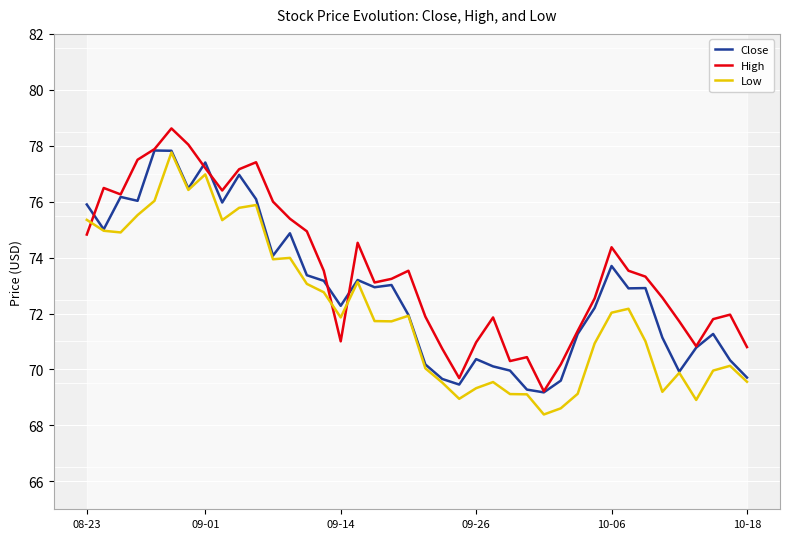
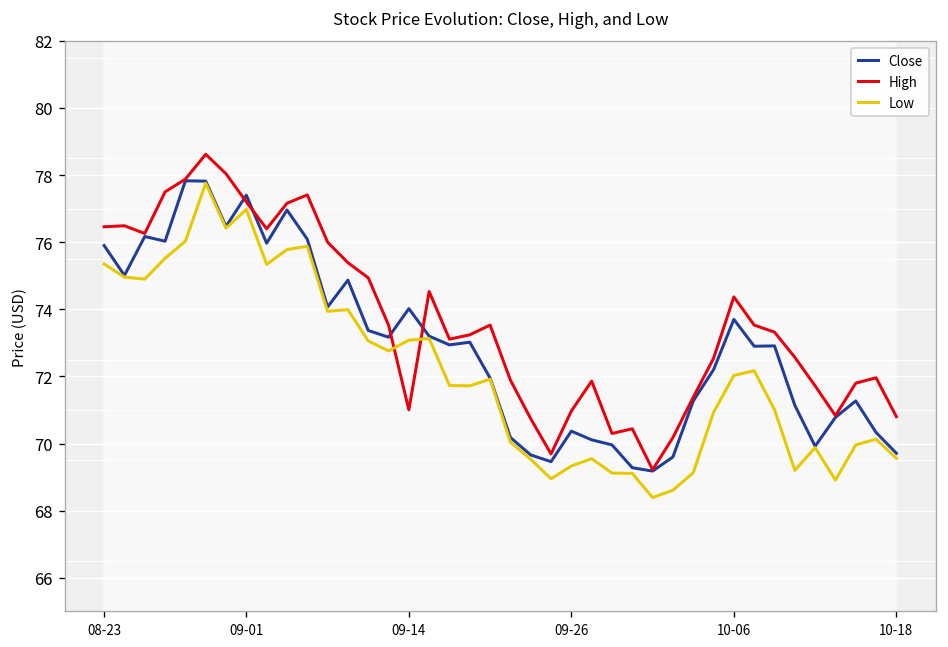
  {
    "Close": {
      "08-23": 75.9,
      "09-01": 77.4,
-     "09-14": 72.3,
+     "09-14": 74.0,
      "09-26": 70.4,
      "10-06": 73.7,
      "10-18": 69.7
    },
    "High": {
-     "08-23": 74.8,
+     "08-23": 76.5,
      "09-01": 77.2,
      "09-14": 71.0,
      "09-26": 71.0,
      "10-06": 74.4,
      "10-18": 70.8
    },
    "Low": {
      "08-23": 75.3,
      "09-01": 77.0,
-     "09-14": 71.9,
+     "09-14": 73.1,
      "09-26": 69.3,
      "10-06": 72.0,
      "10-18": 69.6
    }
  }
